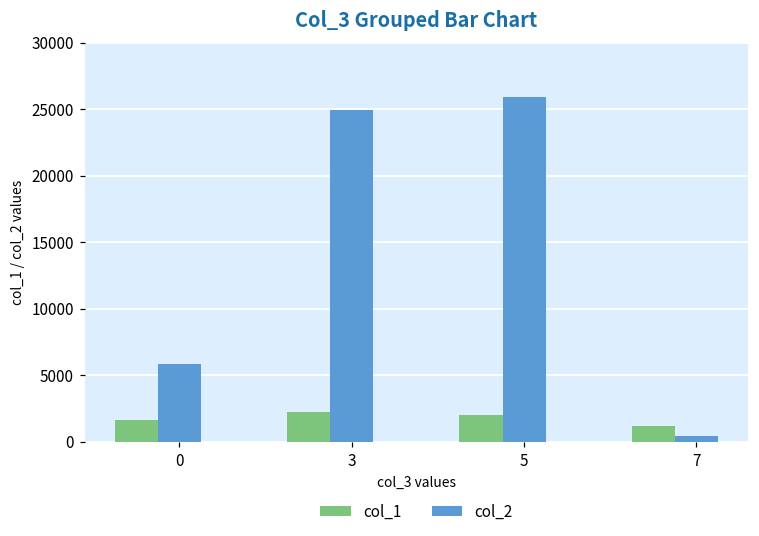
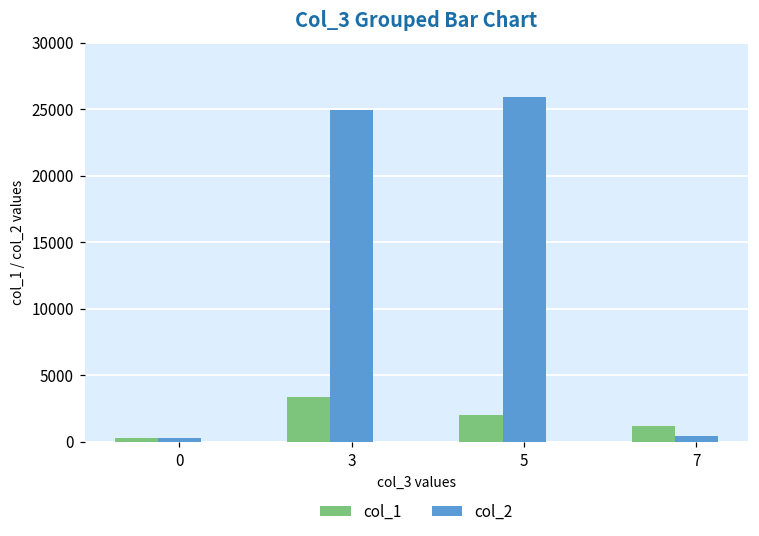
  {
    "col_1": {
-     "0": 1700,
-     "3": 2300,
+     "0": 300,
+     "3": 3400,
      "5": 2000,
      "7": 1200
    },
    "col_2": {
-     "0": 5800,
+     "0": 300,
      "3": 24900,
      "5": 25900,
      "7": 400
    }
  }
